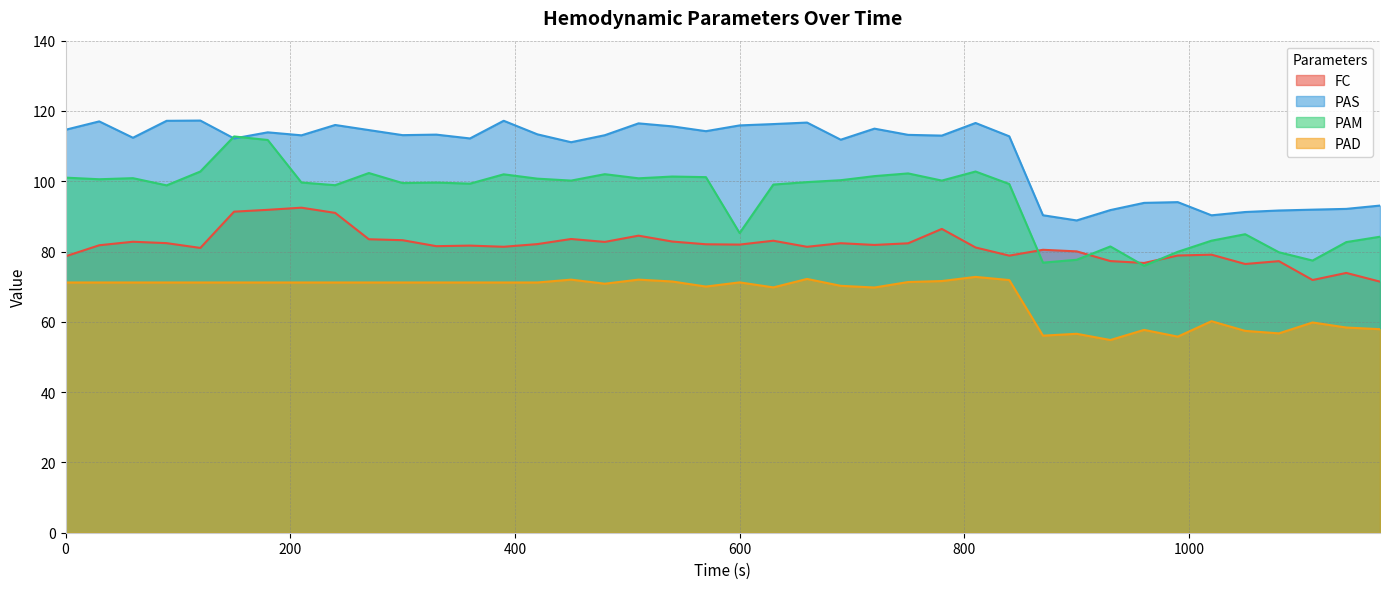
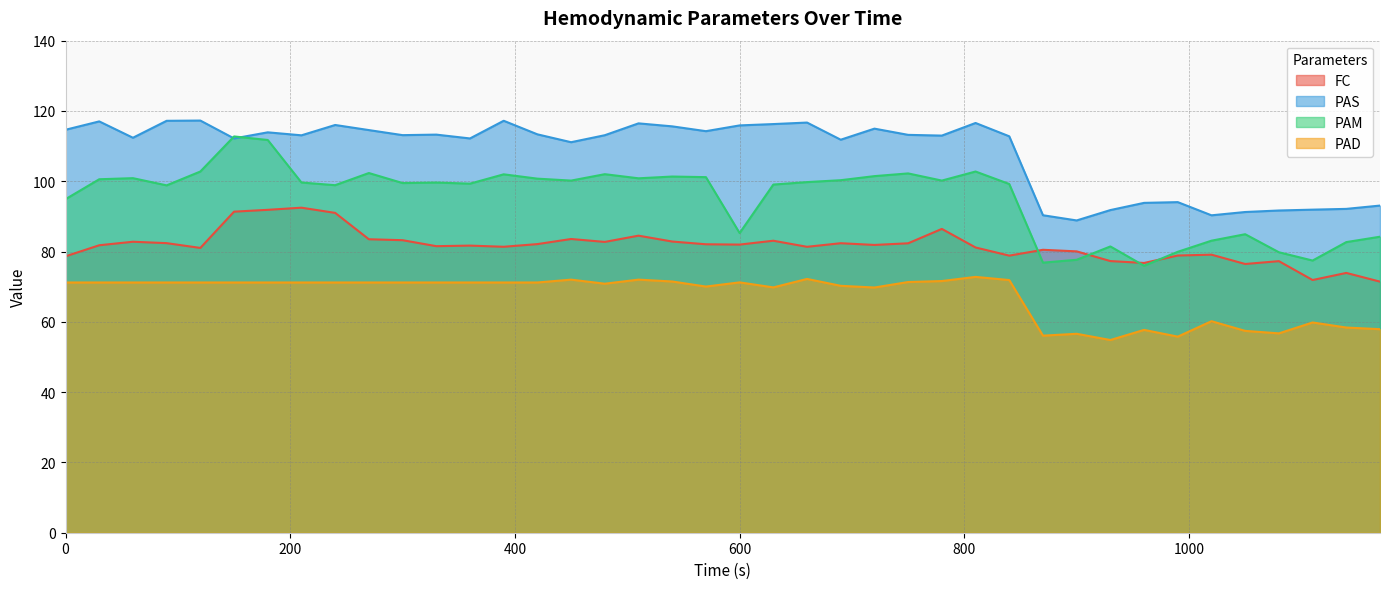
  {
    "FC": {
      "0": 79,
      "600": 82
    },
    "PAS": {
      "0": 115,
      "600": 116
    },
    "PAM": {
-     "0": 101,
+     "0": 95,
      "600": 85
    },
    "PAD": {
      "0": 71,
      "600": 71
    }
  }
